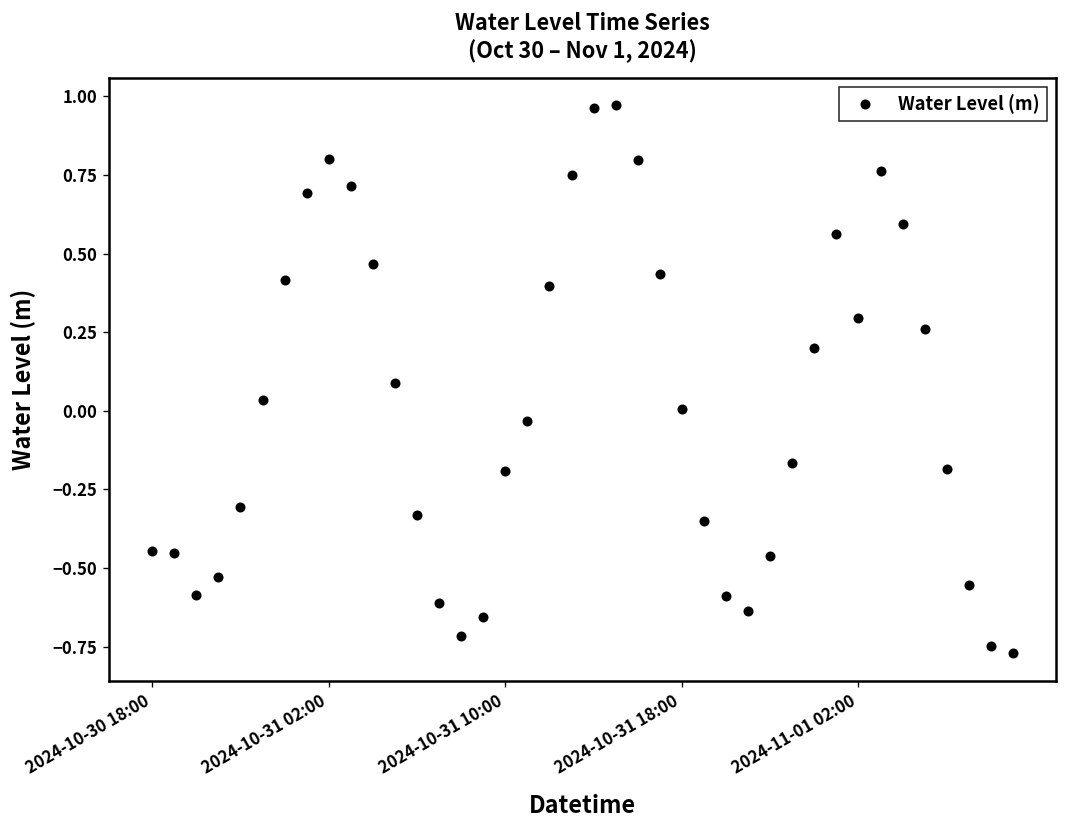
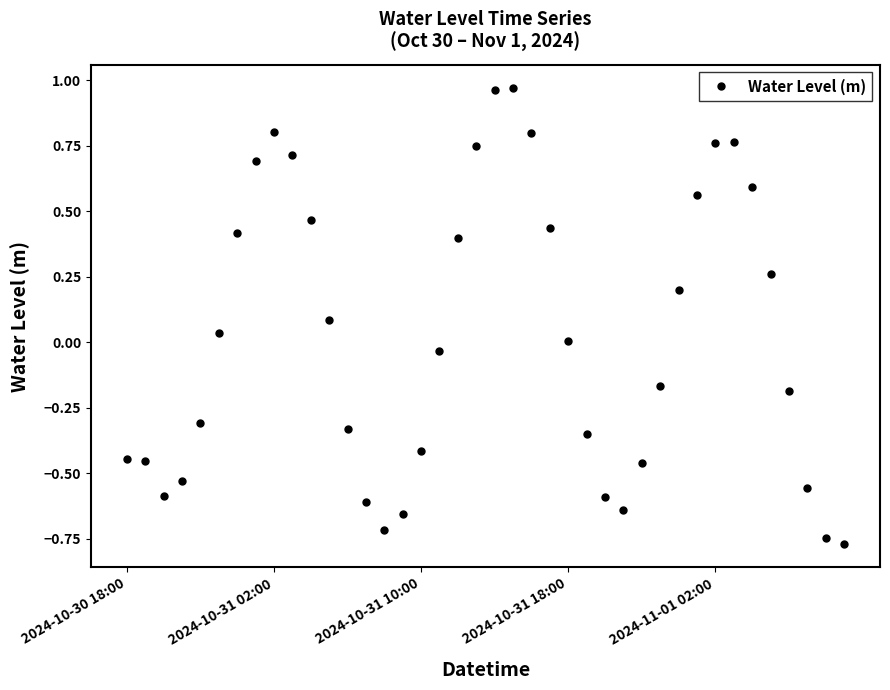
  {
    "2024-10-30 18:00": -0.44,
    "2024-10-31 02:00": 0.80,
-   "2024-10-31 10:00": -0.19,
+   "2024-10-31 10:00": -0.42,
    "2024-10-31 18:00": 0.01,
-   "2024-11-01 02:00": 0.30
+   "2024-11-01 02:00": 0.76
  }
